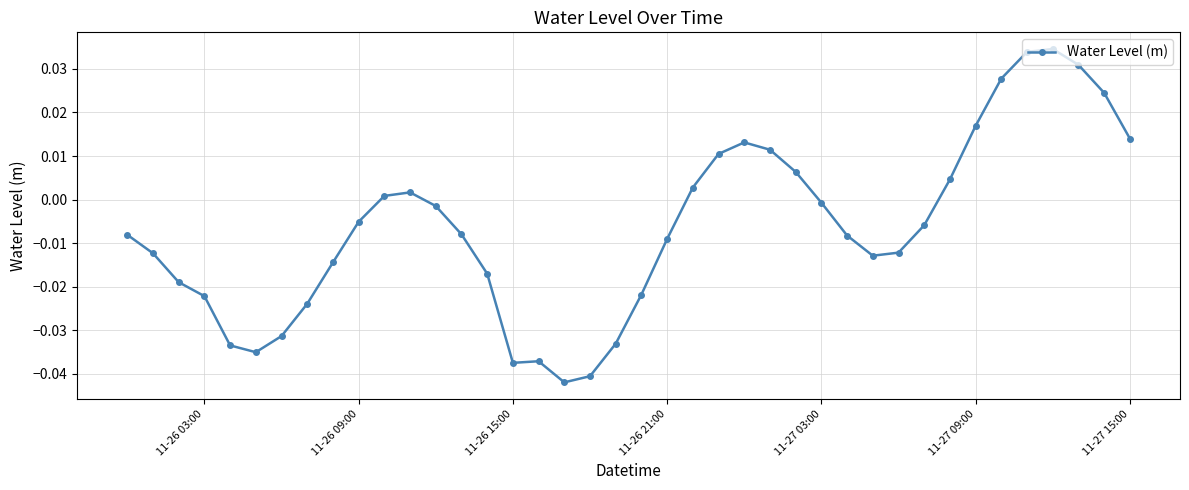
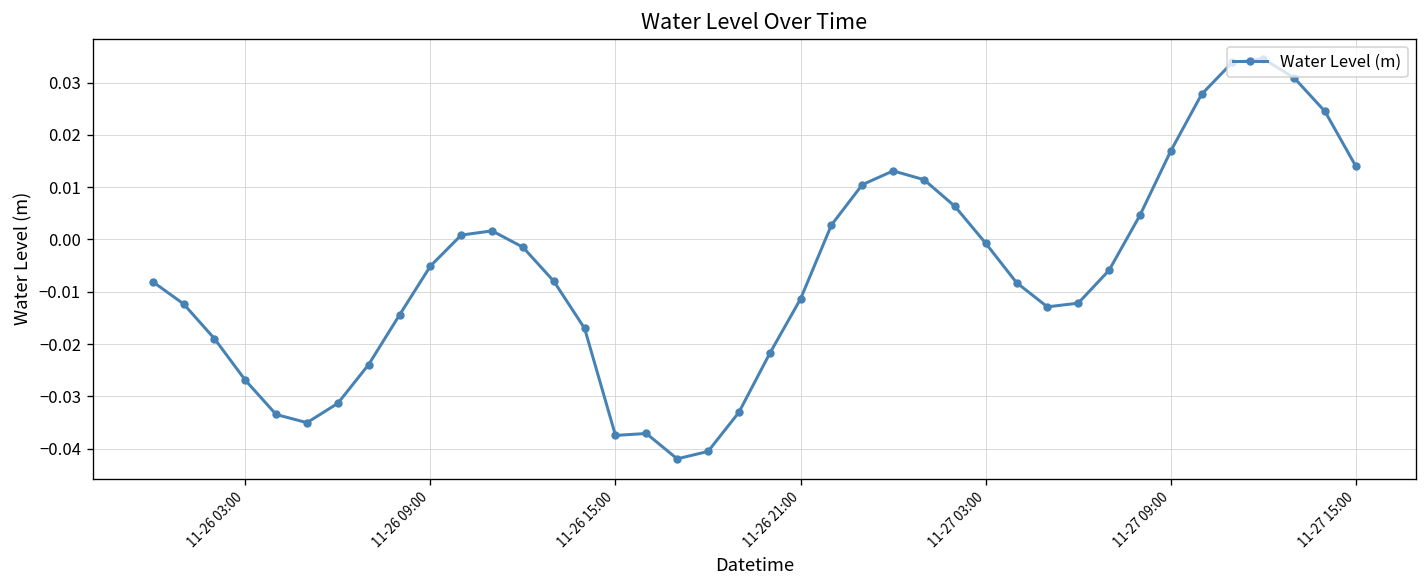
  {
-   "11-26 03:00": -0.022,
+   "11-26 03:00": -0.027,
    "11-26 09:00": -0.005,
    "11-26 15:00": -0.037,
-   "11-26 21:00": -0.009,
+   "11-26 21:00": -0.011,
    "11-27 03:00": -0.001,
    "11-27 09:00": 0.017,
    "11-27 15:00": 0.014
  }
